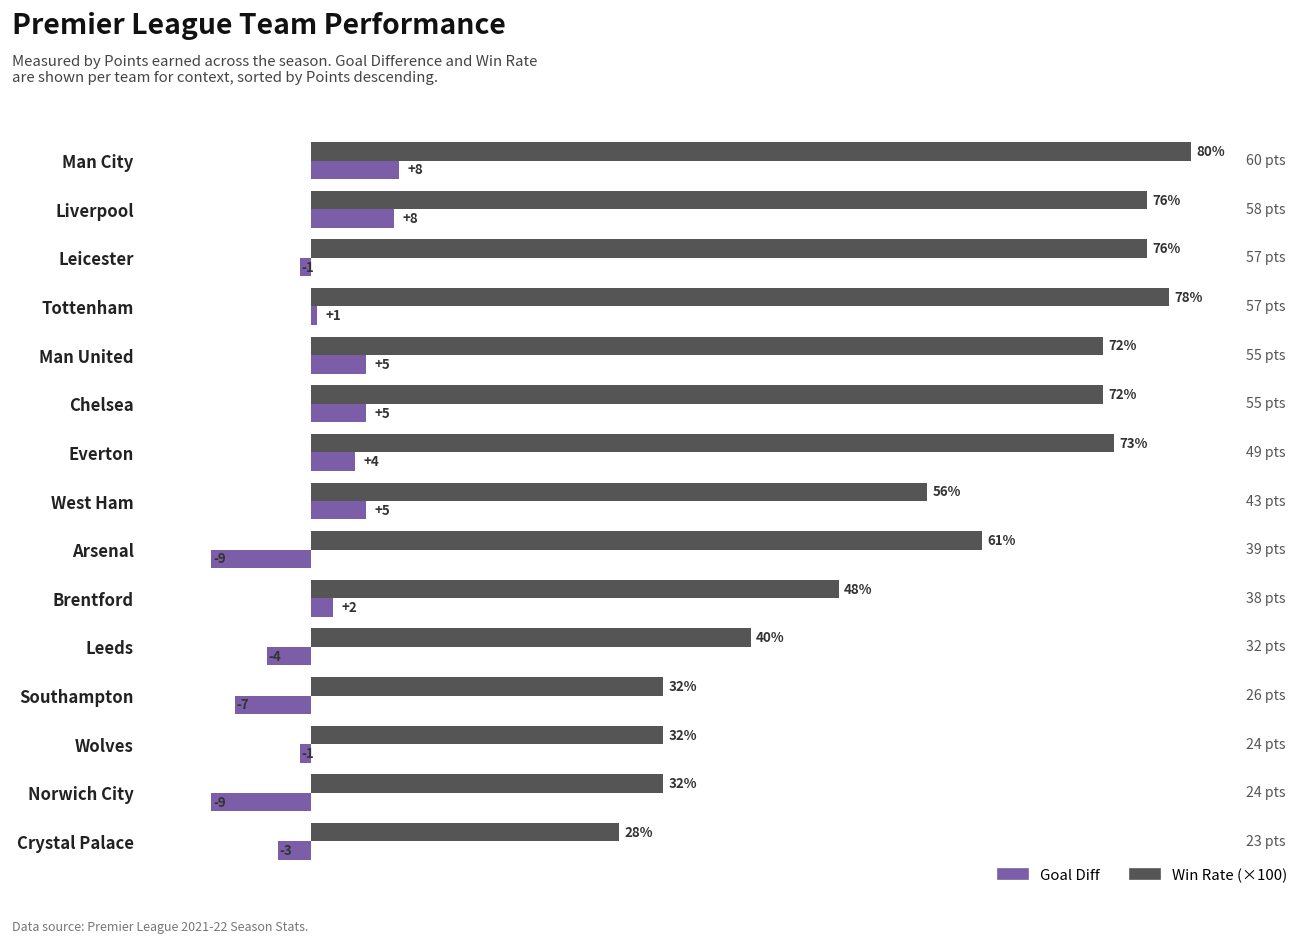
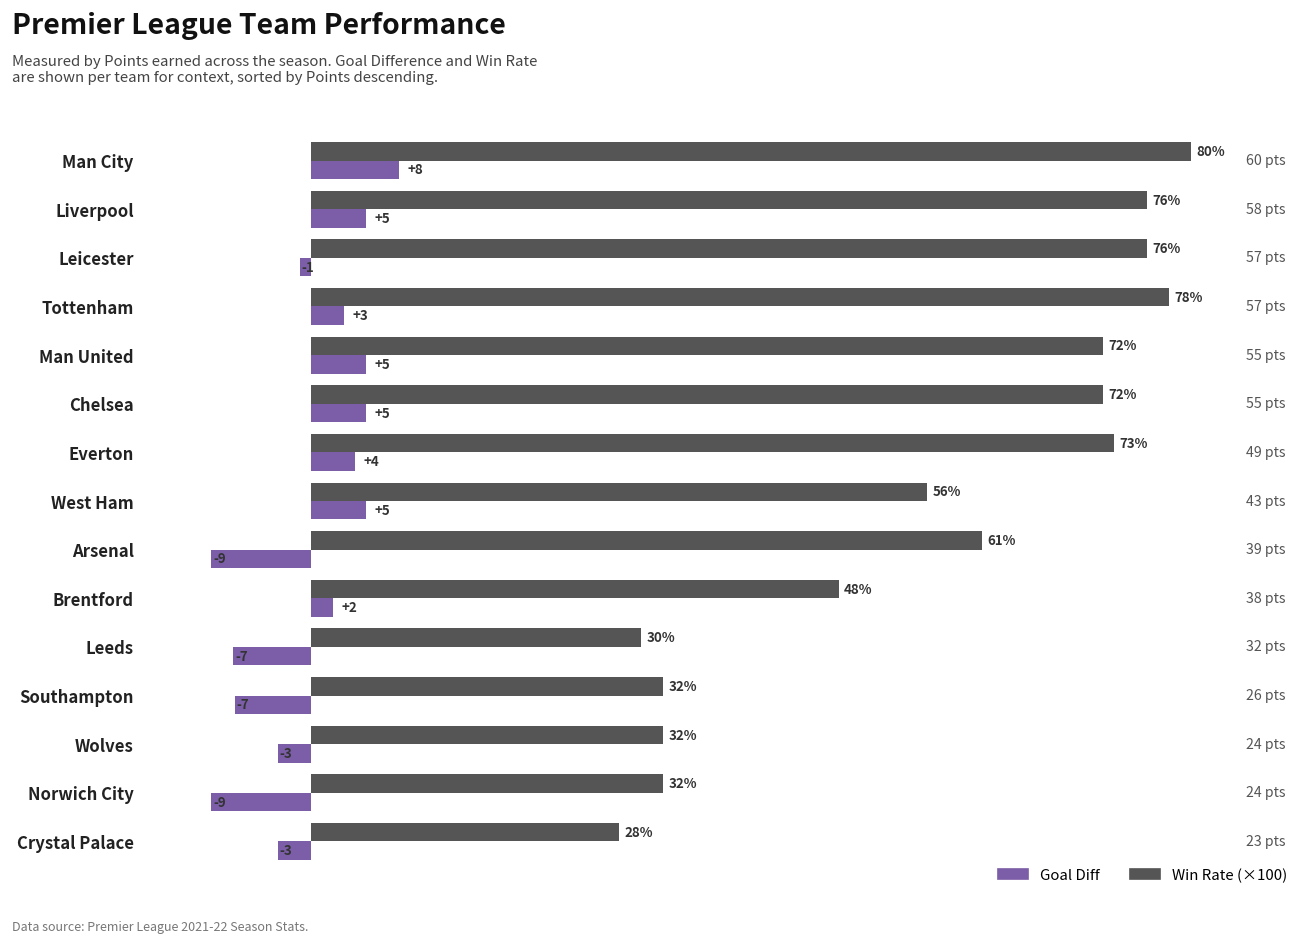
  {
    "Goal Diff": {
      "Man City": "+8",
-     "Liverpool": "+8",
+     "Liverpool": "+5",
      "Leicester": "-1",
-     "Tottenham": "+1",
+     "Tottenham": "+3",
      "Man United": "+5",
      "Chelsea": "+5",
      "Everton": "+4",
      "West Ham": "+5",
      "Arsenal": "-9",
      "Brentford": "+2",
-     "Leeds": "-4",
+     "Leeds": "-7",
      "Southampton": "-7",
-     "Wolves": "-1",
+     "Wolves": "-3",
      "Norwich City": "-9",
      "Crystal Palace": "-3"
    },
    "Win Rate (×100)": {
      "Man City": "80%",
      "Liverpool": "76%",
      "Leicester": "76%",
      "Tottenham": "78%",
      "Man United": "72%",
      "Chelsea": "72%",
      "Everton": "73%",
      "West Ham": "56%",
      "Arsenal": "61%",
      "Brentford": "48%",
-     "Leeds": "40%",
+     "Leeds": "30%",
      "Southampton": "32%",
      "Wolves": "32%",
      "Norwich City": "32%",
      "Crystal Palace": "28%"
    }
  }
